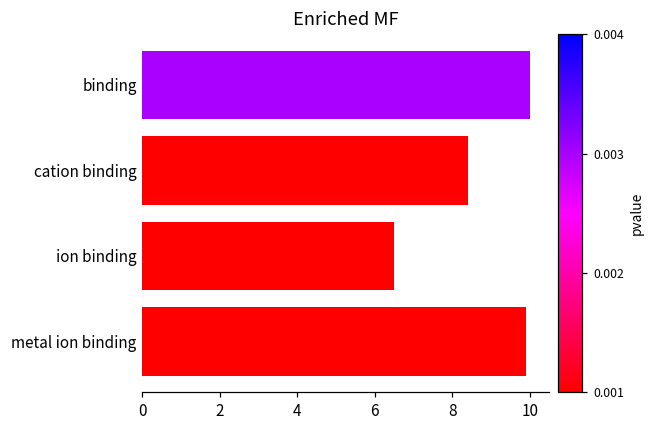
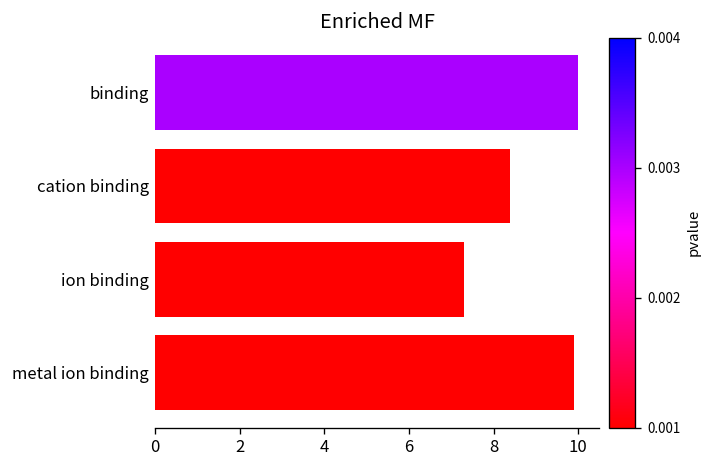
  {
    "binding": 10.0,
    "cation binding": 8.4,
-   "ion binding": 6.5,
+   "ion binding": 7.3,
    "metal ion binding": 9.9
  }
